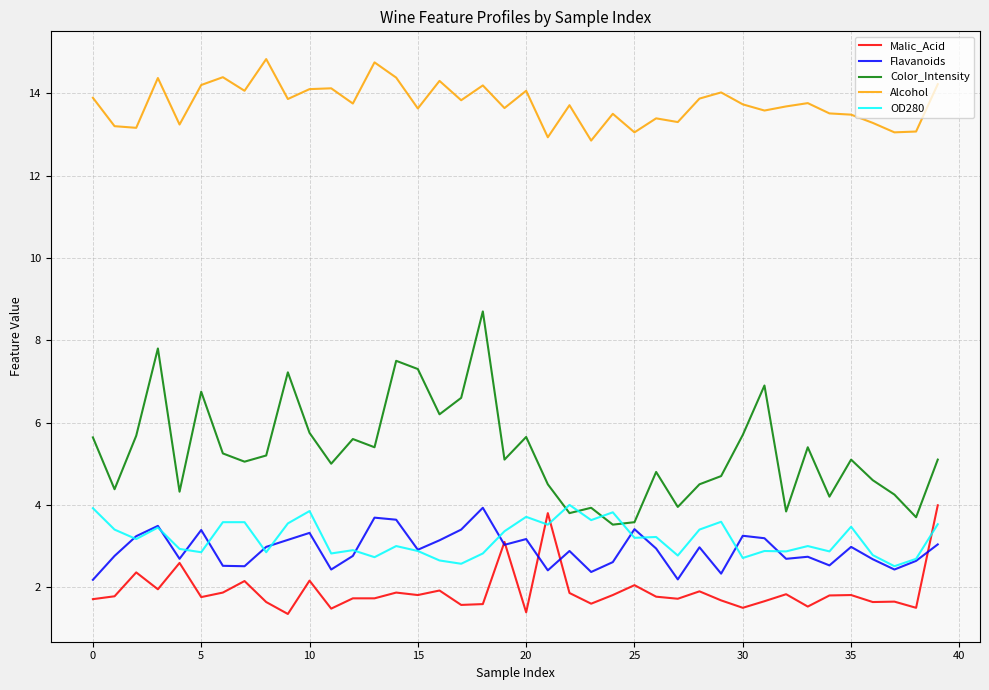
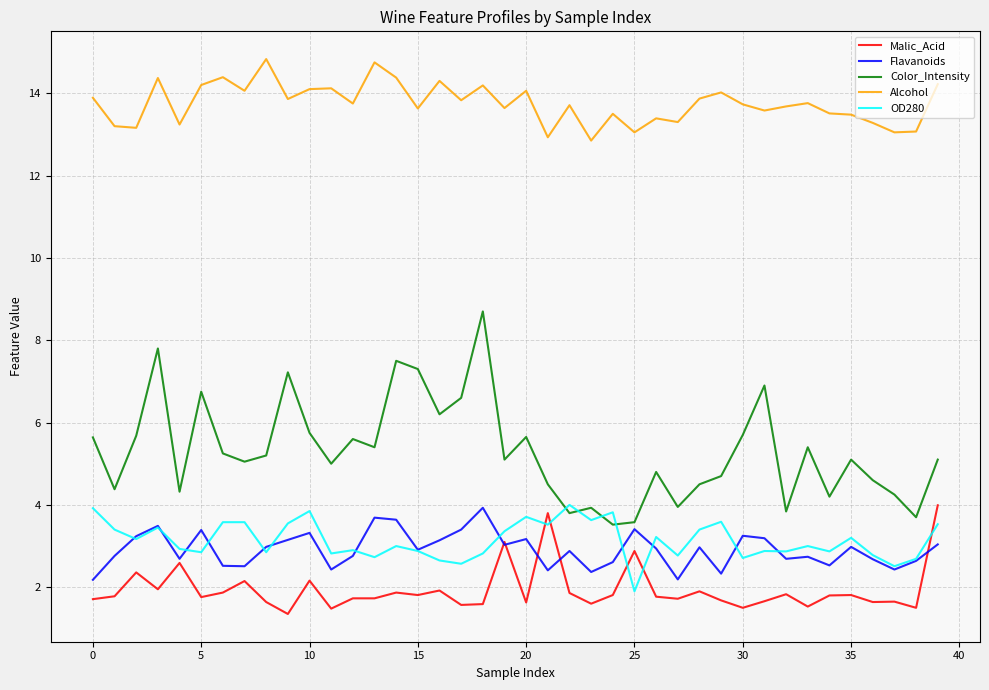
  {
    "Malic_Acid": {
      "0": 1.7,
      "5": 1.8,
      "10": 2.2,
      "15": 1.8,
-     "20": 1.4,
-     "25": 2.1,
+     "20": 1.6,
+     "25": 2.9,
      "30": 1.5,
      "35": 1.8
    },
    "Flavanoids": {
      "0": 2.2,
      "5": 3.4,
      "10": 3.3,
      "20": 3.2,
      "25": 3.4,
      "30": 3.3,
      "35": 3.0
    },
    "Color_Intensity": {
      "0": 5.6,
      "5": 6.8,
      "10": 5.8,
      "15": 7.3,
      "20": 5.7,
      "25": 3.6,
      "30": 5.7,
      "35": 5.1
    },
    "Alcohol": {
      "0": 13.9,
      "5": 14.2,
      "10": 14.1,
      "15": 13.6,
      "20": 14.1,
      "25": 13.1,
      "30": 13.7,
      "35": 13.5
    },
    "OD280": {
      "0": 3.9,
      "5": 2.9,
      "10": 3.9,
      "20": 3.7,
-     "25": 3.2,
+     "25": 1.9,
      "30": 2.7,
-     "35": 3.5
+     "35": 3.2
    }
  }
